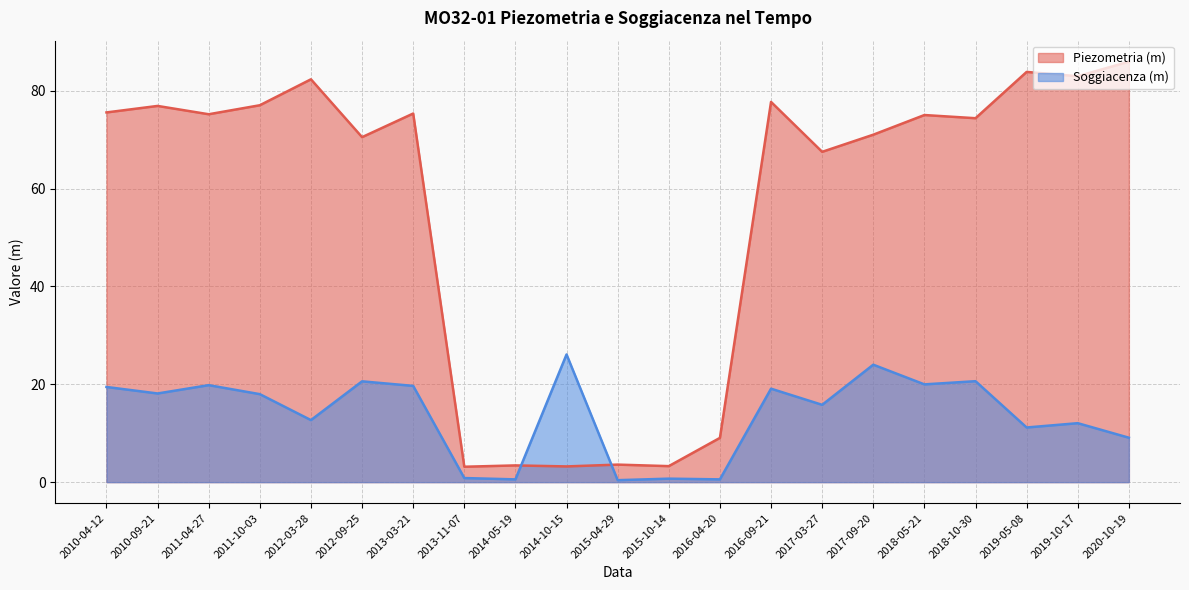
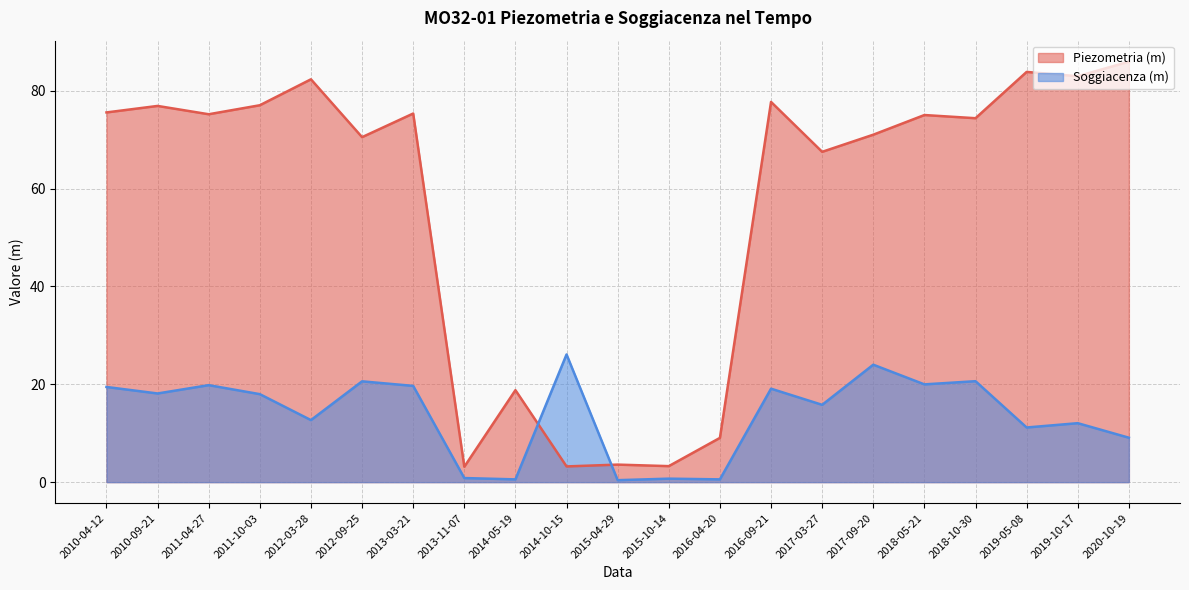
  {
    "Piezometria (m)": {
      "2010-04-12": 76,
      "2010-09-21": 77,
      "2011-04-27": 75,
      "2011-10-03": 77,
      "2012-03-28": 82,
      "2012-09-25": 71,
      "2013-03-21": 75,
      "2013-11-07": 3,
-     "2014-05-19": 3,
+     "2014-05-19": 19,
      "2014-10-15": 3,
      "2015-04-29": 4,
      "2015-10-14": 3,
      "2016-04-20": 9,
      "2016-09-21": 78,
      "2017-03-27": 68,
      "2017-09-20": 71,
      "2018-05-21": 75,
      "2018-10-30": 74,
      "2019-05-08": 84
    },
    "Soggiacenza (m)": {
      "2010-04-12": 19,
      "2010-09-21": 18,
      "2011-04-27": 20,
      "2011-10-03": 18,
      "2012-03-28": 13,
      "2012-09-25": 21,
      "2013-03-21": 20,
      "2013-11-07": 1,
      "2014-05-19": 1,
      "2014-10-15": 26,
      "2015-04-29": 0,
      "2015-10-14": 1,
      "2016-04-20": 1,
      "2016-09-21": 19,
      "2017-03-27": 16,
      "2017-09-20": 24,
      "2018-05-21": 20,
      "2018-10-30": 21,
      "2019-05-08": 11,
      "2019-10-17": 12,
      "2020-10-19": 9
    }
  }
